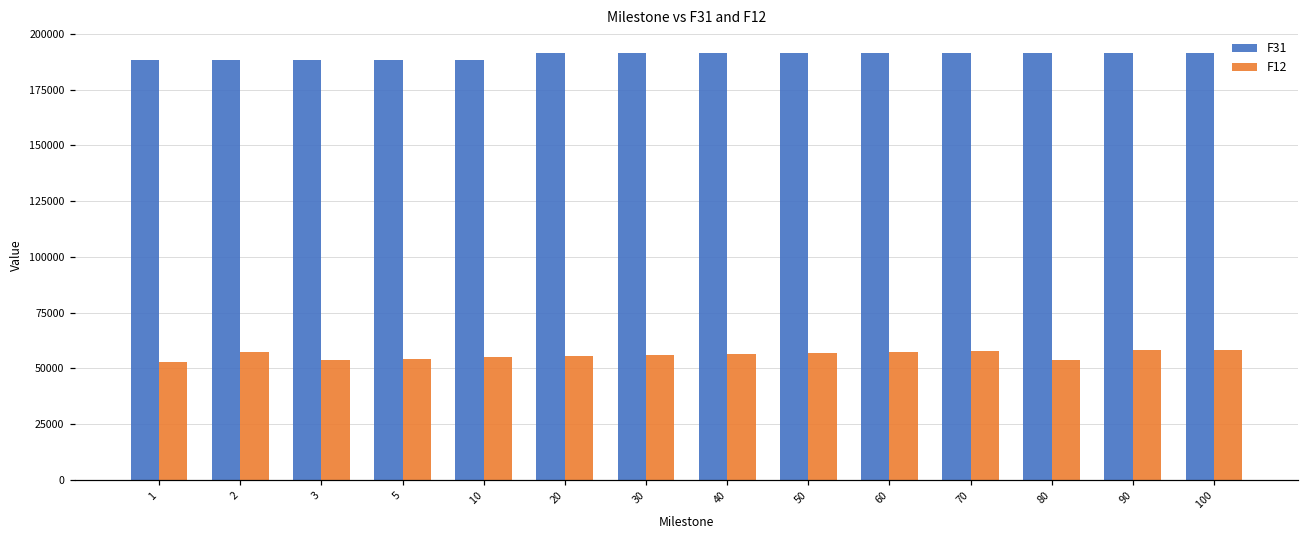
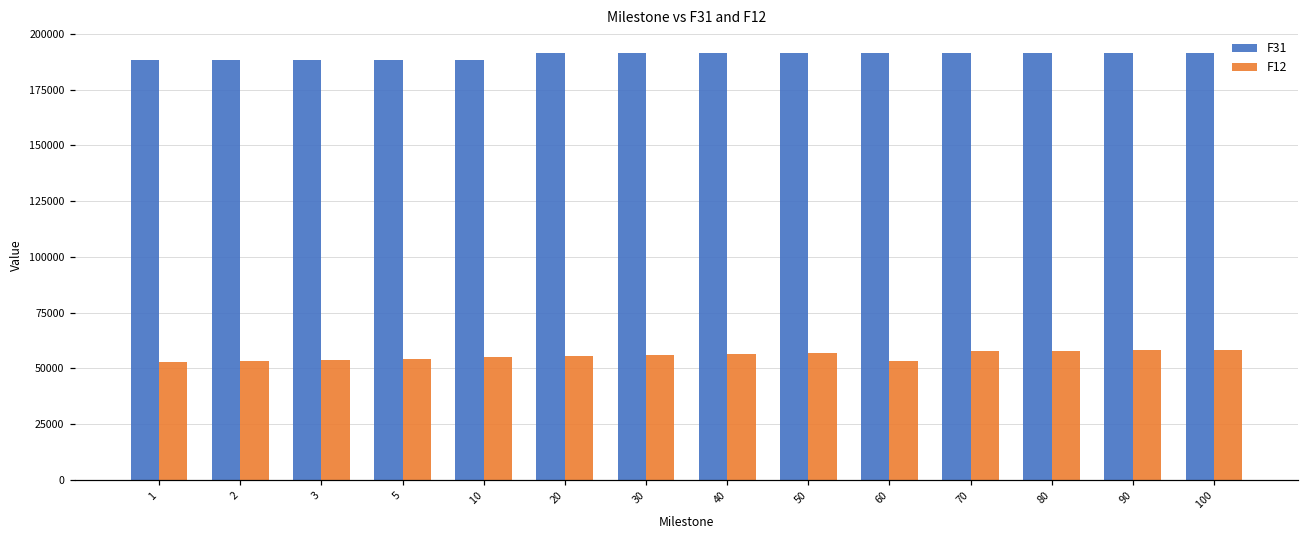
  {
    "F31": {
      "1": 188000,
      "2": 188000,
      "3": 189000,
      "5": 189000,
      "10": 189000,
      "20": 192000,
      "30": 192000,
      "40": 192000,
      "50": 192000,
      "60": 192000,
      "70": 192000,
      "80": 192000,
      "90": 192000,
      "100": 192000
    },
    "F12": {
      "1": 53000,
-     "2": 57000,
+     "2": 53000,
      "3": 54000,
      "5": 54000,
      "10": 55000,
      "20": 55000,
      "30": 56000,
      "40": 57000,
      "50": 57000,
-     "60": 57000,
+     "60": 53000,
      "70": 58000,
-     "80": 54000,
+     "80": 58000,
      "90": 58000,
      "100": 58000
    }
  }
